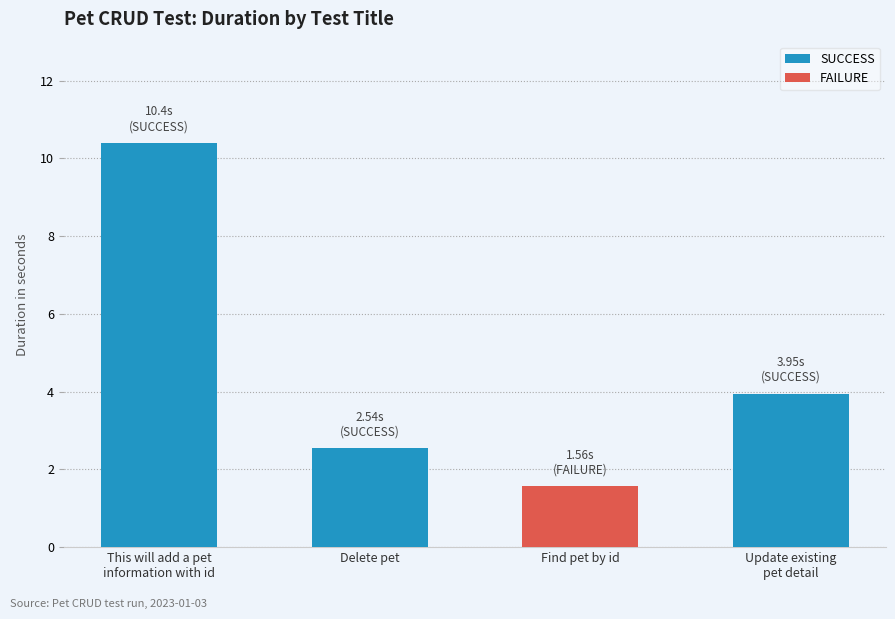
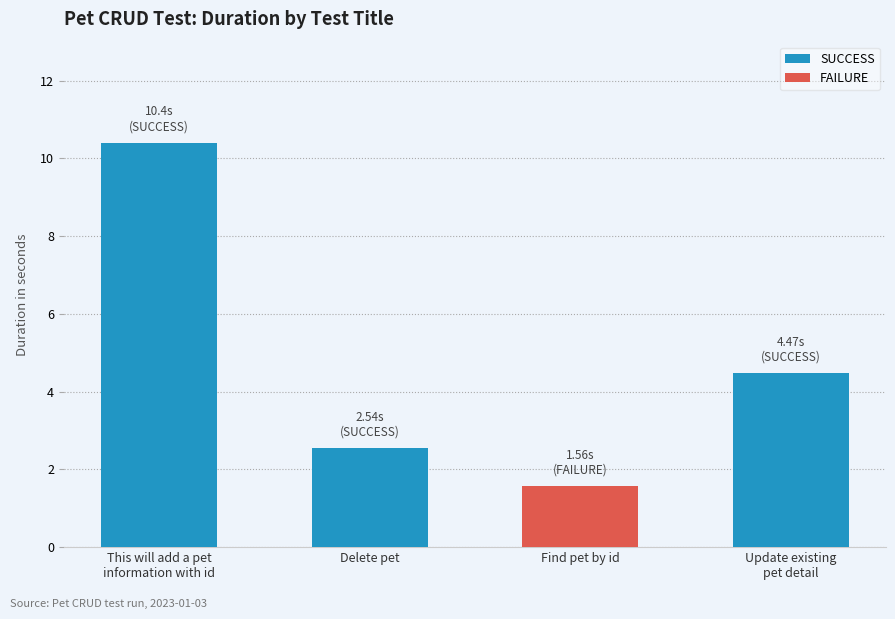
  {
    "This will add a pet information with id": "10.4s",
    "Delete pet": "2.54s",
    "Find pet by id": "1.56s",
-   "Update existing pet detail": "3.95s"
+   "Update existing pet detail": "4.47s"
  }
